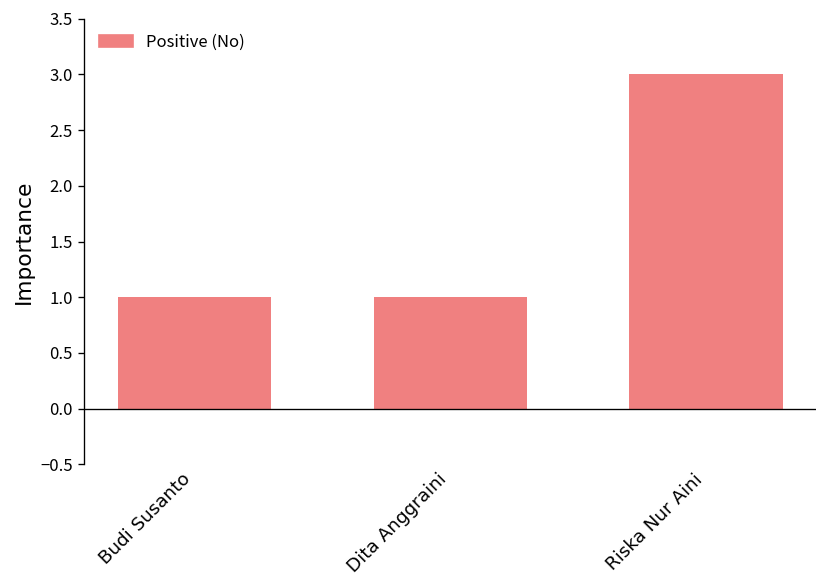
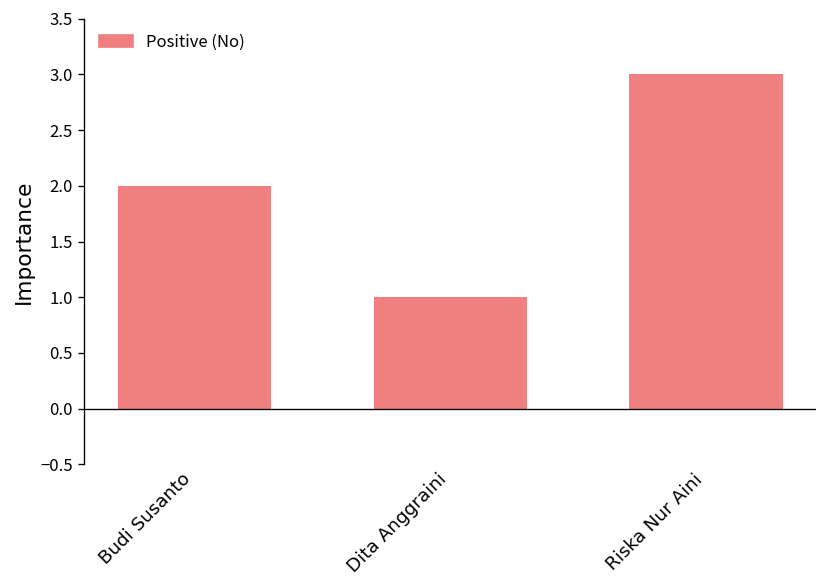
  {
-   "Budi Susanto": 1,
+   "Budi Susanto": 2,
    "Dita Anggraini": 1,
    "Riska Nur Aini": 3
  }
